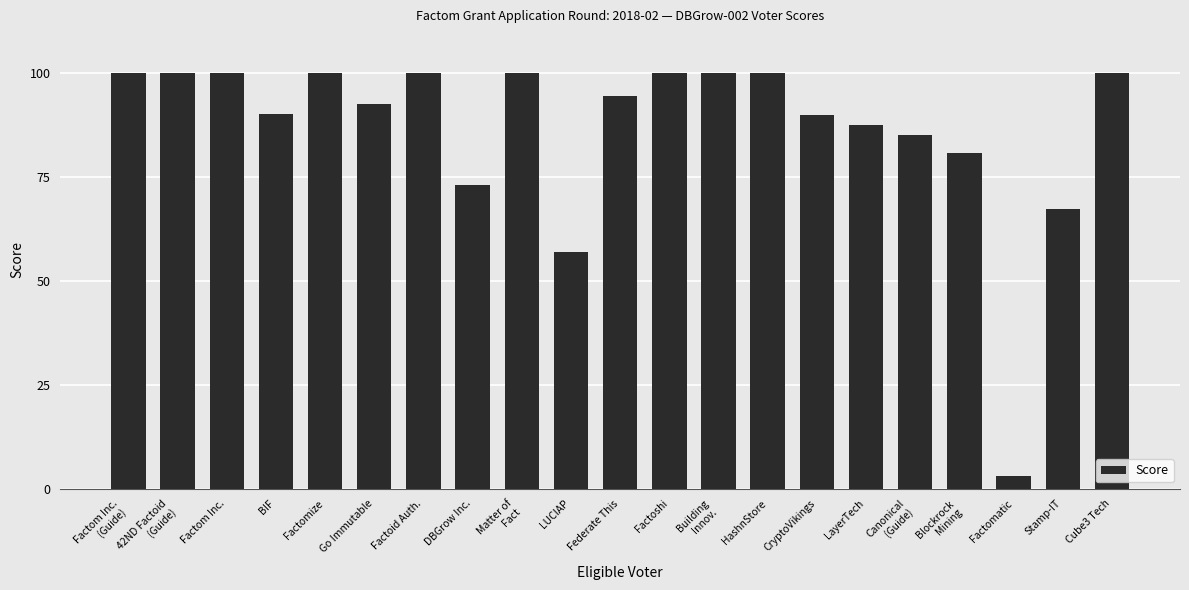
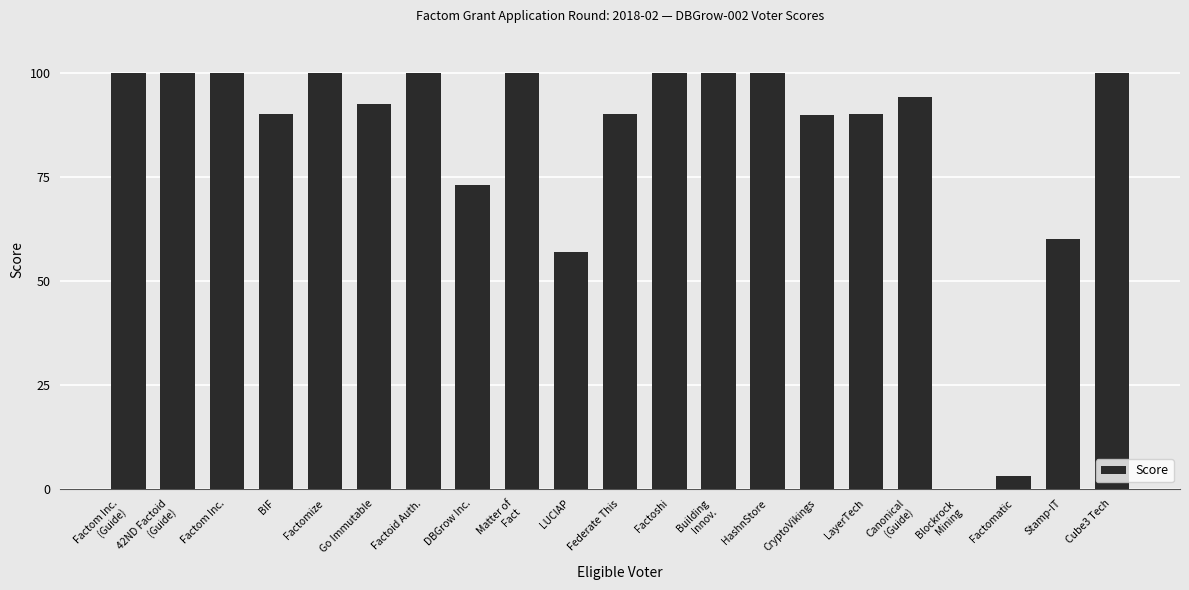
  {
    "Factom Inc. (Guide)": 100,
    "42ND Factoid (Guide)": 100,
    "Factom Inc.": 100,
    "BIF": 90,
    "Factomize": 100,
    "Go Immutable": 93,
    "Factoid Auth.": 100,
    "DBGrow Inc.": 73,
    "Matter of Fact": 100,
    "LUCIAP": 57,
-   "Federate This": 95,
+   "Federate This": 90,
    "Factoshi": 100,
    "Building Innov.": 100,
    "HashnStore": 100,
    "CryptoVikings": 90,
-   "LayerTech": 87,
-   "Canonical (Guide)": 85,
-   "Blockrock Mining": 81,
+   "LayerTech": 90,
+   "Canonical (Guide)": 94,
+   "Blockrock Mining": 0,
    "Factomatic": 3,
-   "Stamp-IT": 67,
+   "Stamp-IT": 60,
    "Cube3 Tech": 100
  }
